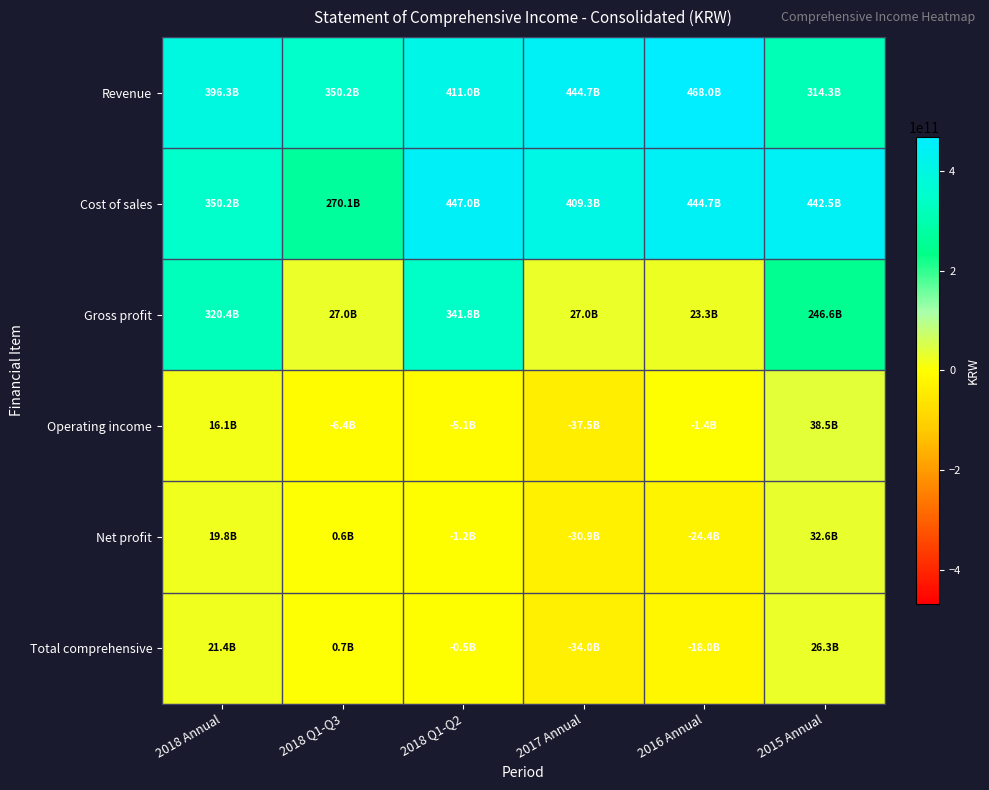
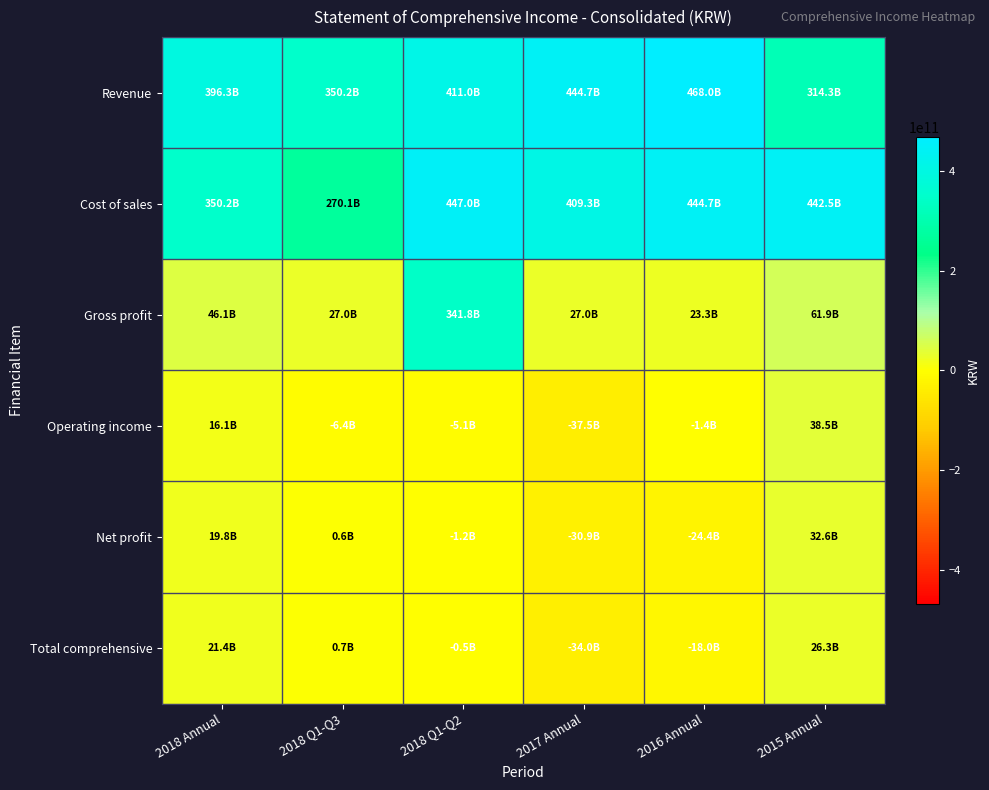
  {
    "Revenue": {
      "2018 Annual": "396.3B",
      "2018 Q1-Q3": "350.2B",
      "2018 Q1-Q2": "411.0B",
      "2017 Annual": "444.7B",
      "2016 Annual": "468.0B",
      "2015 Annual": "314.3B"
    },
    "Cost of sales": {
      "2018 Annual": "350.2B",
      "2018 Q1-Q3": "270.1B",
      "2018 Q1-Q2": "447.0B",
      "2017 Annual": "409.3B",
      "2016 Annual": "444.7B",
      "2015 Annual": "442.5B"
    },
    "Gross profit": {
-     "2018 Annual": "320.4B",
+     "2018 Annual": "46.1B",
      "2018 Q1-Q3": "27.0B",
      "2018 Q1-Q2": "341.8B",
      "2017 Annual": "27.0B",
      "2016 Annual": "23.3B",
-     "2015 Annual": "246.6B"
+     "2015 Annual": "61.9B"
    },
    "Operating income": {
      "2018 Annual": "16.1B",
      "2018 Q1-Q3": "-6.4B",
      "2018 Q1-Q2": "-5.1B",
      "2017 Annual": "-37.5B",
      "2016 Annual": "-1.4B",
      "2015 Annual": "38.5B"
    },
    "Net profit": {
      "2018 Annual": "19.8B",
      "2018 Q1-Q3": "0.6B",
      "2018 Q1-Q2": "-1.2B",
      "2017 Annual": "-30.9B",
      "2016 Annual": "-24.4B",
      "2015 Annual": "32.6B"
    },
    "Total comprehensive": {
      "2018 Annual": "21.4B",
      "2018 Q1-Q3": "0.7B",
      "2018 Q1-Q2": "-0.5B",
      "2017 Annual": "-34.0B",
      "2016 Annual": "-18.0B",
      "2015 Annual": "26.3B"
    }
  }
